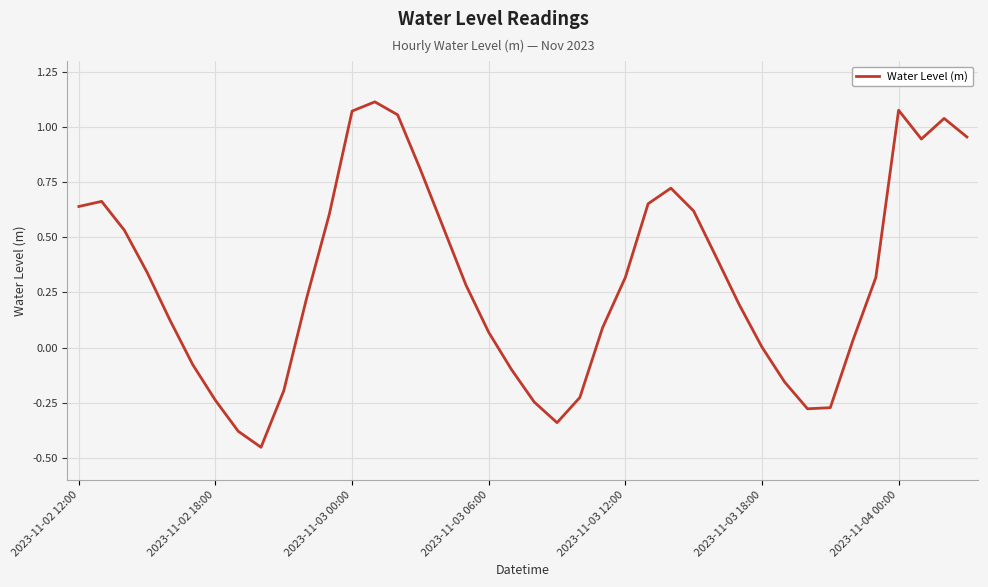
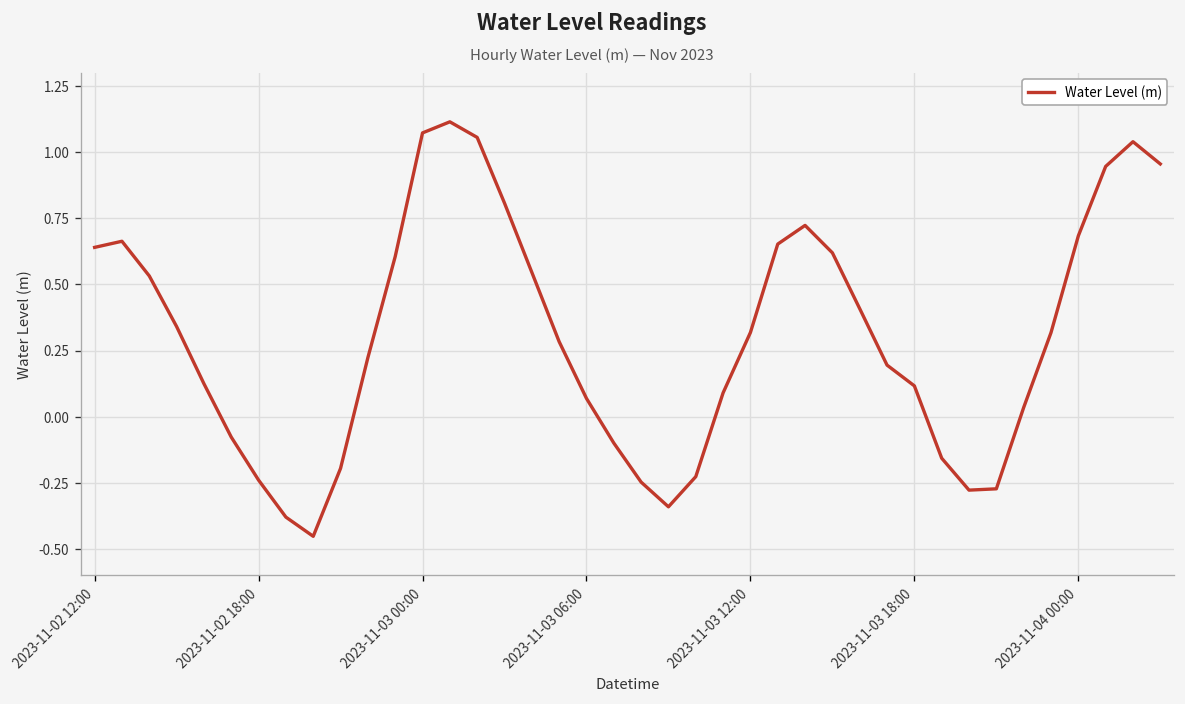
  {
    "2023-11-02 12:00": 0.64,
    "2023-11-02 18:00": -0.24,
    "2023-11-03 00:00": 1.07,
    "2023-11-03 06:00": 0.07,
    "2023-11-03 12:00": 0.32,
-   "2023-11-03 18:00": 0.00,
-   "2023-11-04 00:00": 1.08
+   "2023-11-03 18:00": 0.12,
+   "2023-11-04 00:00": 0.68
  }
